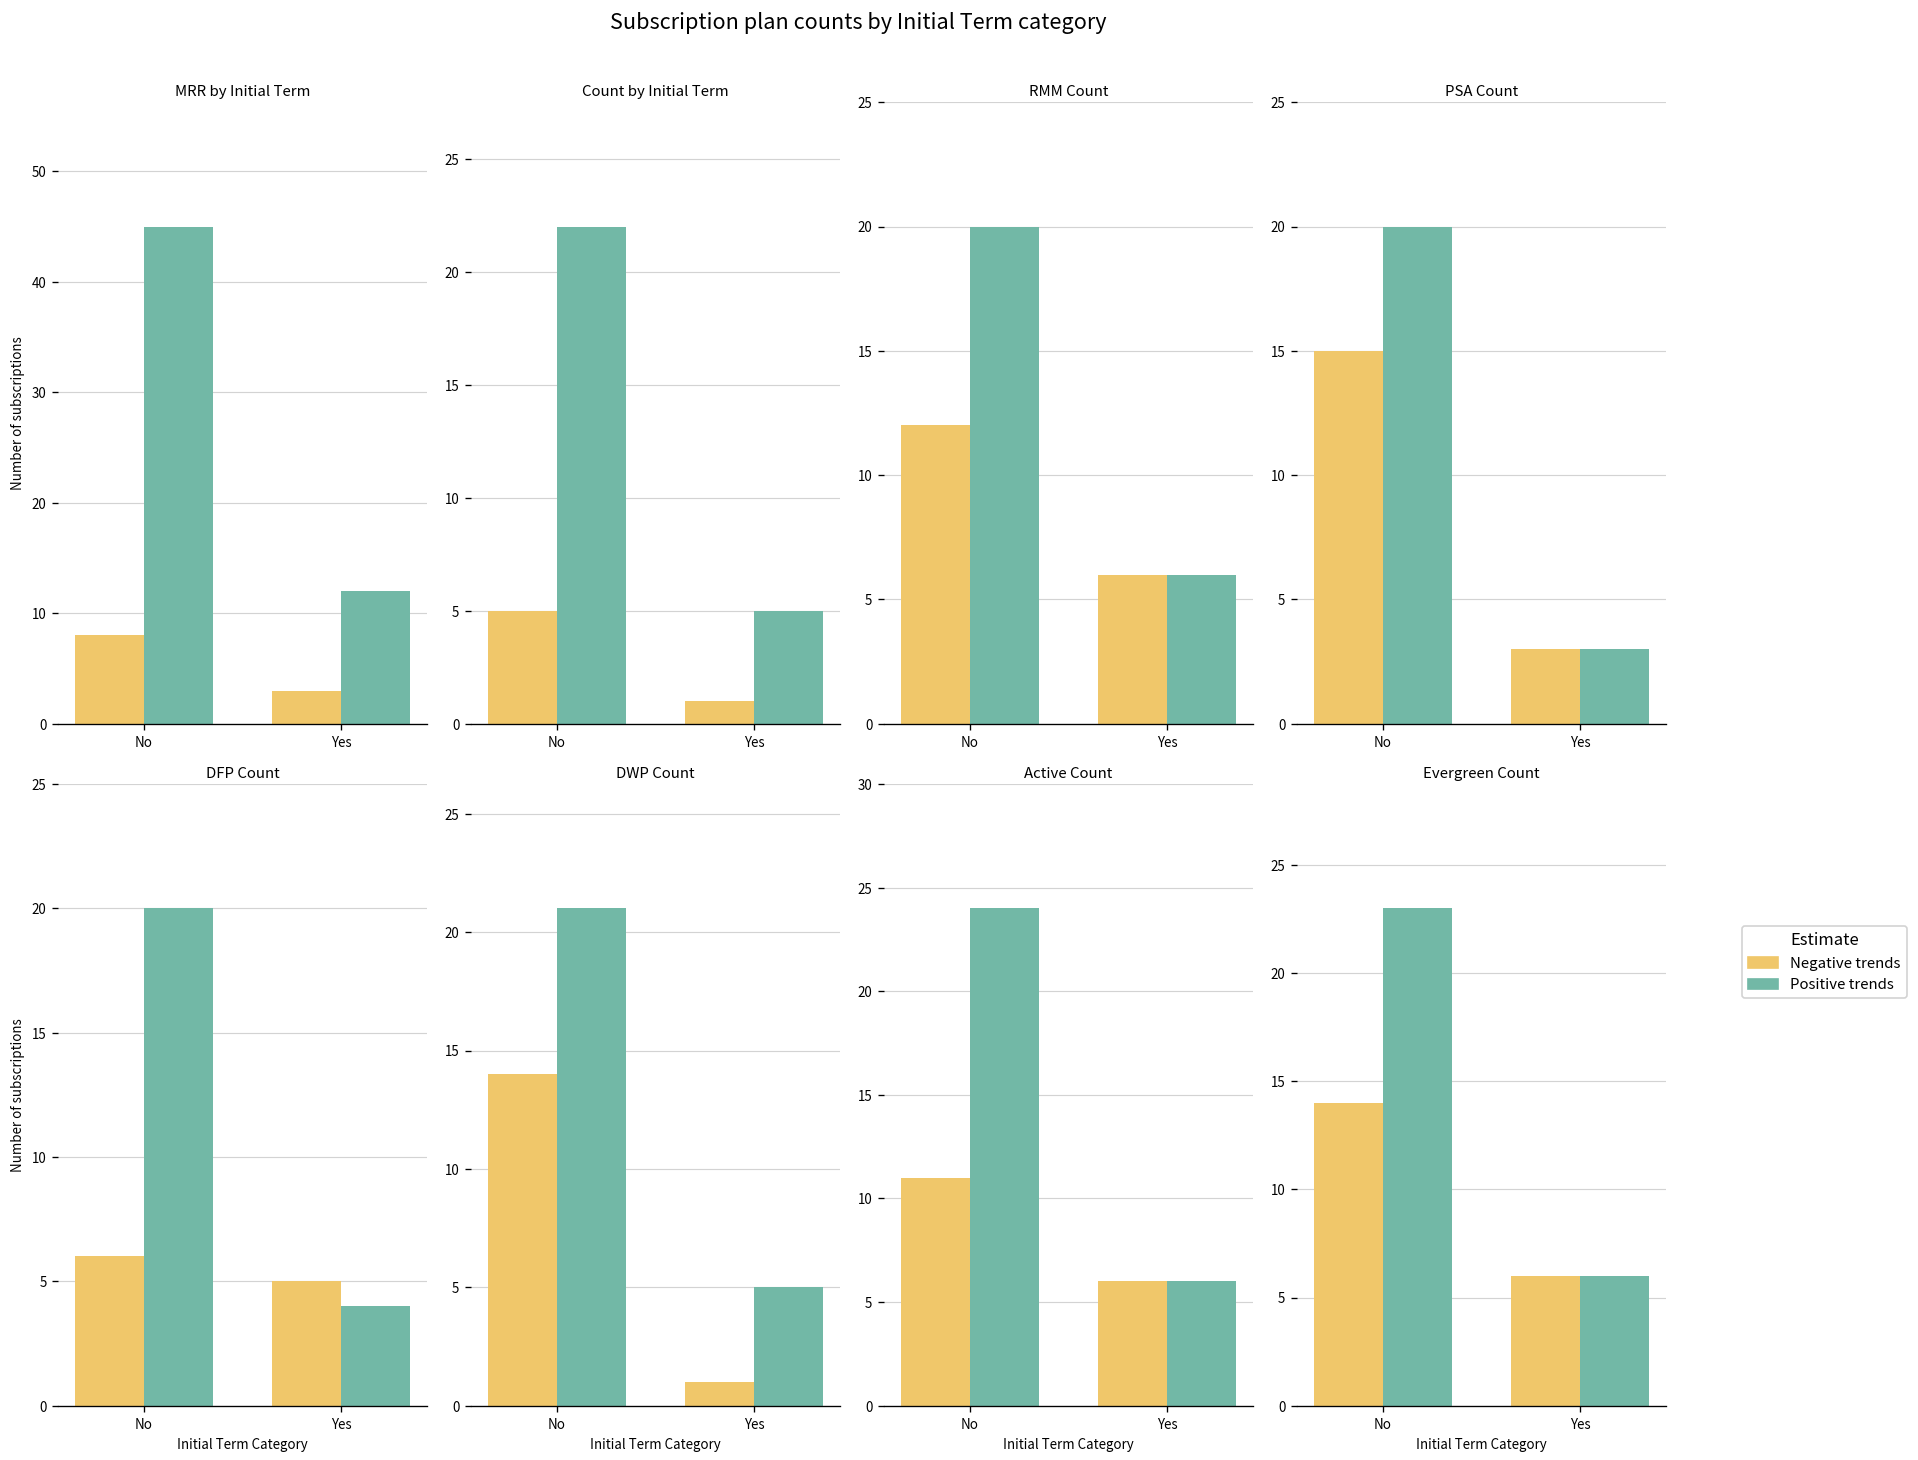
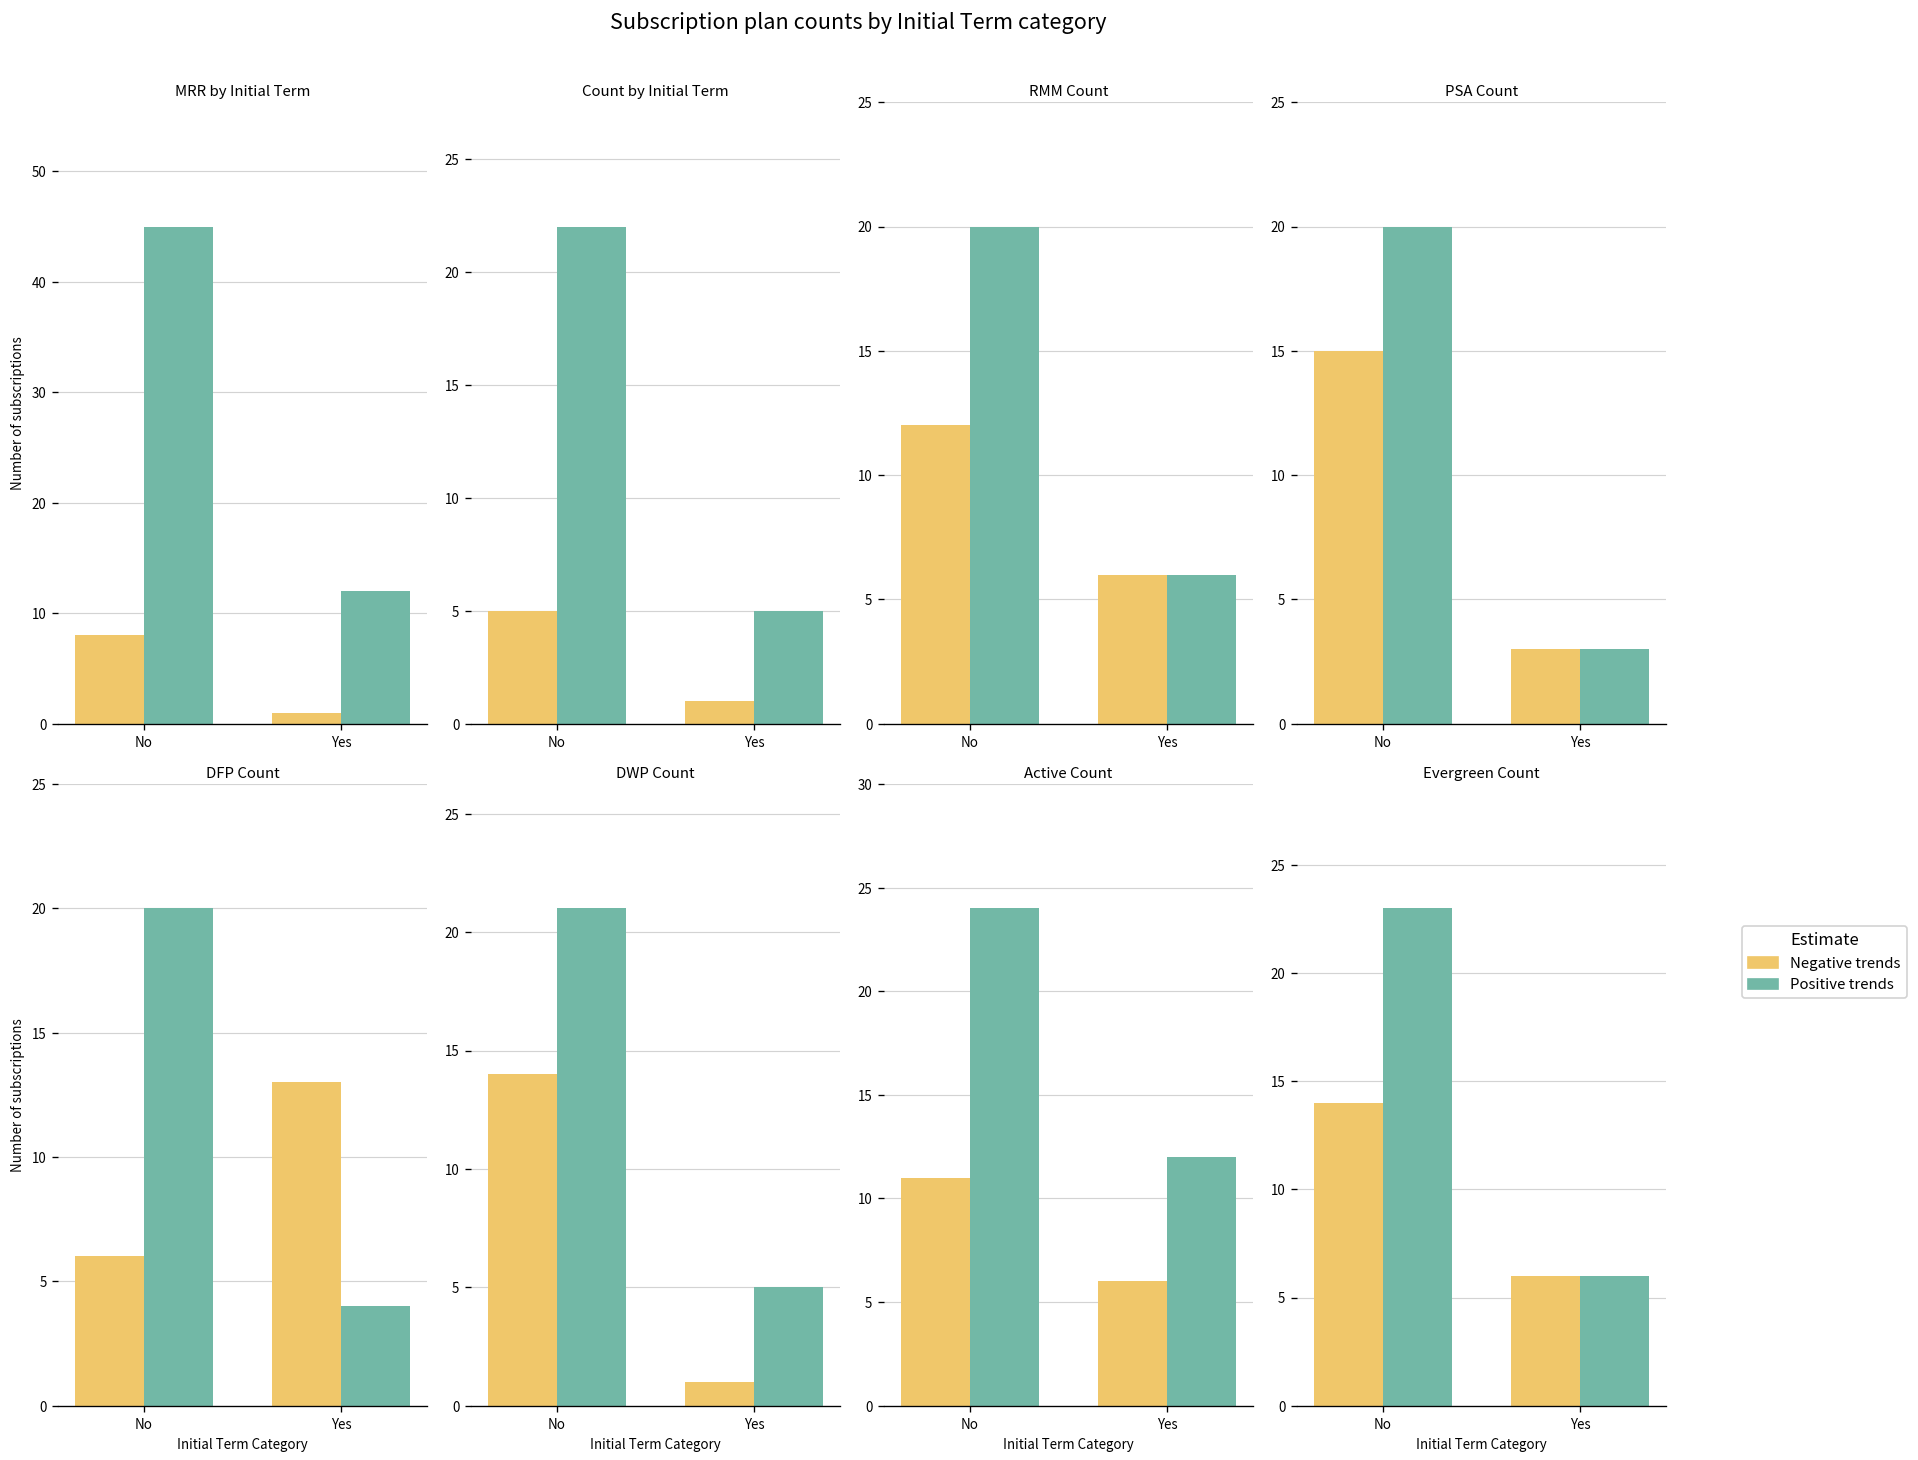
  {
    "MRR by Initial Term": {
      "Negative trends": {
        "No": 8,
-       "Yes": 3
+       "Yes": 1
      },
      "Positive trends": {
        "No": 45,
        "Yes": 12
      }
    },
    "Count by Initial Term": {
      "Negative trends": {
        "No": 5.0,
        "Yes": 1.0
      },
      "Positive trends": {
        "No": 22.0,
        "Yes": 5.0
      }
    },
    "RMM Count": {
      "Negative trends": {
        "No": 12.0,
        "Yes": 6.0
      },
      "Positive trends": {
        "No": 20.0,
        "Yes": 6.0
      }
    },
    "PSA Count": {
      "Negative trends": {
        "No": 15.0,
        "Yes": 3.0
      },
      "Positive trends": {
        "No": 20.0,
        "Yes": 3.0
      }
    },
    "DFP Count": {
      "Negative trends": {
        "No": 6,
-       "Yes": 5
+       "Yes": 13
      },
      "Positive trends": {
        "No": 20,
        "Yes": 4
      }
    },
    "DWP Count": {
      "Negative trends": {
        "No": 14.0,
        "Yes": 1.0
      },
      "Positive trends": {
        "No": 21.0,
        "Yes": 5.0
      }
    },
    "Active Count": {
      "Negative trends": {
        "No": 11,
        "Yes": 6
      },
      "Positive trends": {
        "No": 24,
-       "Yes": 6
+       "Yes": 12
      }
    },
    "Evergreen Count": {
      "Negative trends": {
        "No": 14.0,
        "Yes": 6.0
      },
      "Positive trends": {
        "No": 23.0,
        "Yes": 6.0
      }
    }
  }
